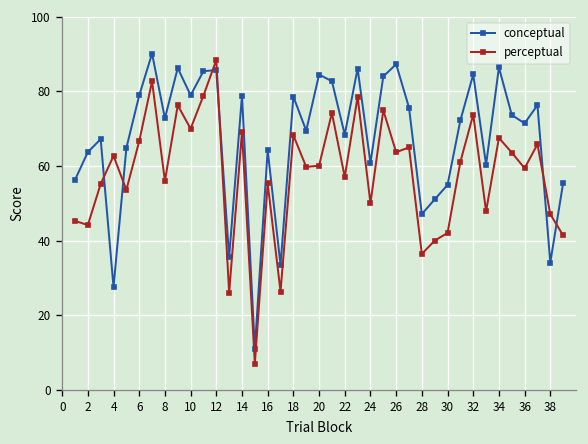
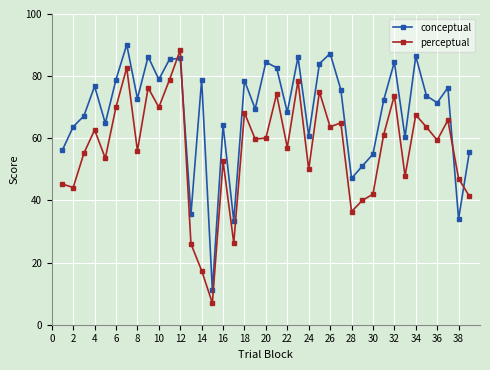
  {
    "conceptual": {
      "2": 64,
-     "4": 28,
+     "4": 77,
      "6": 79,
      "8": 73,
      "10": 79,
      "12": 86,
      "14": 79,
      "16": 64,
      "18": 79,
      "20": 85,
      "22": 68,
      "24": 61,
      "26": 87,
      "28": 47,
      "30": 55,
      "32": 85,
      "34": 86,
      "36": 71,
      "38": 34
    },
    "perceptual": {
      "2": 44,
      "4": 63,
-     "6": 67,
+     "6": 70,
      "8": 56,
      "10": 70,
      "12": 88,
-     "14": 69,
-     "16": 55,
+     "14": 17,
+     "16": 53,
      "18": 68,
      "20": 60,
      "22": 57,
      "24": 50,
      "26": 64,
      "28": 36,
      "30": 42,
      "32": 74,
      "34": 68,
      "36": 59,
      "38": 47
    }
  }
